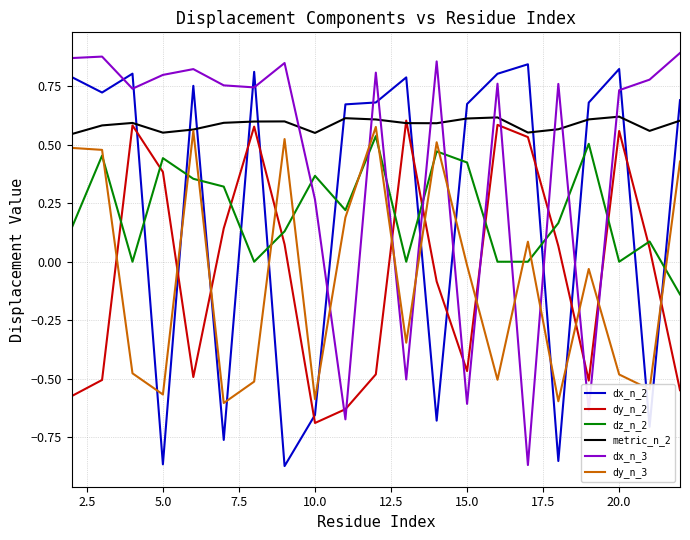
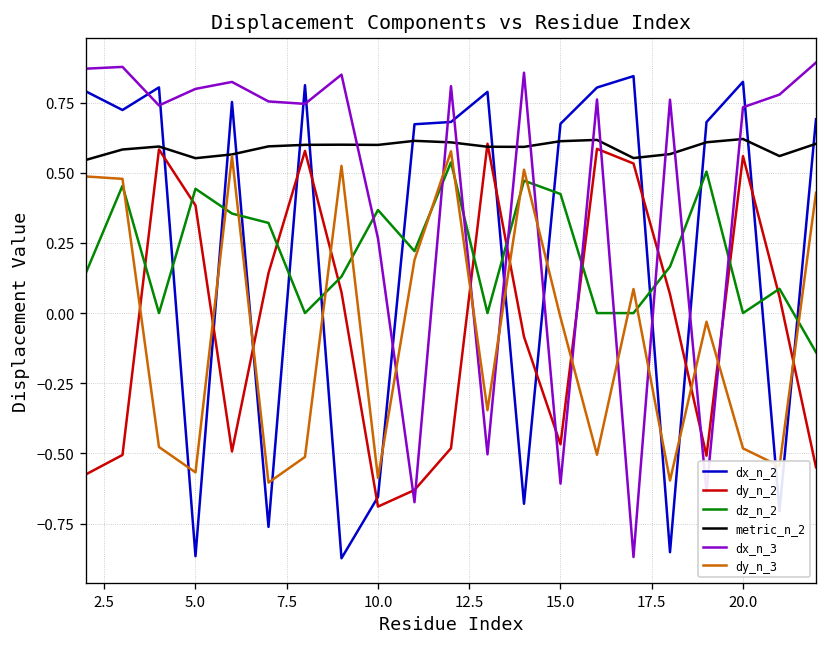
  {
    "dx_n_2": {
      "5.0": -0.87,
      "10.0": -0.65,
      "15.0": 0.67,
      "20.0": 0.82
    },
    "dy_n_2": {
      "5.0": 0.38,
      "10.0": -0.69,
      "15.0": -0.47,
      "20.0": 0.56
    },
    "dz_n_2": {
      "5.0": 0.44,
      "10.0": 0.37,
      "15.0": 0.42,
      "20.0": 0.00
    },
    "metric_n_2": {
      "5.0": 0.55,
-     "10.0": 0.55,
+     "10.0": 0.60,
      "15.0": 0.61,
      "20.0": 0.62
    },
    "dx_n_3": {
      "5.0": 0.80,
      "10.0": 0.27,
      "15.0": -0.61,
      "20.0": 0.73
    },
    "dy_n_3": {
      "5.0": -0.57,
      "10.0": -0.59,
      "15.0": -0.02,
      "20.0": -0.48
    }
  }
